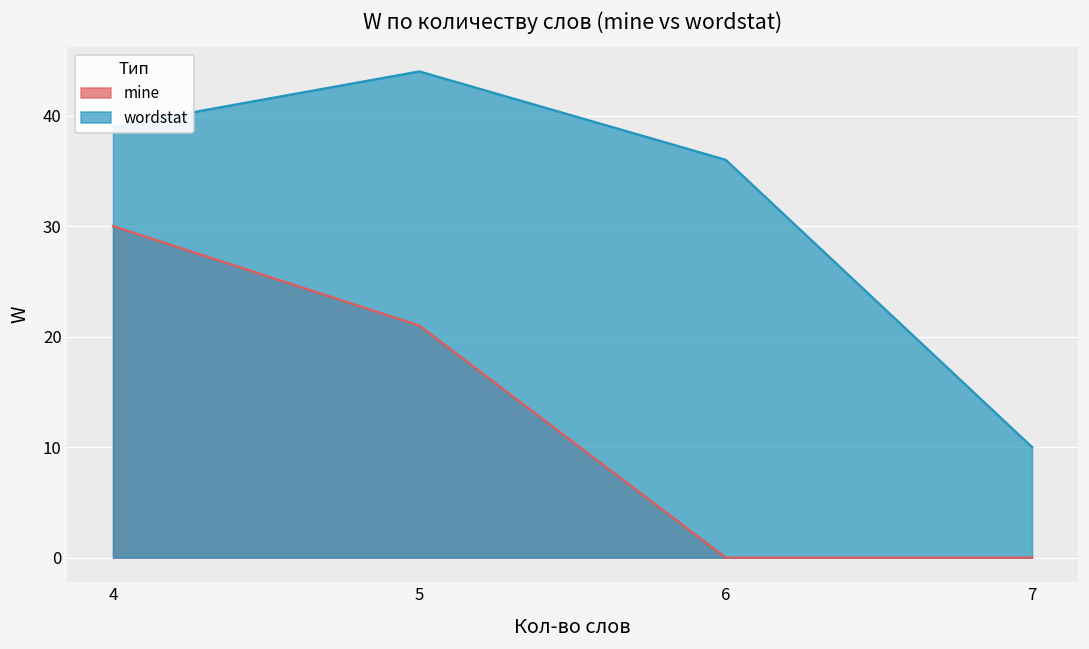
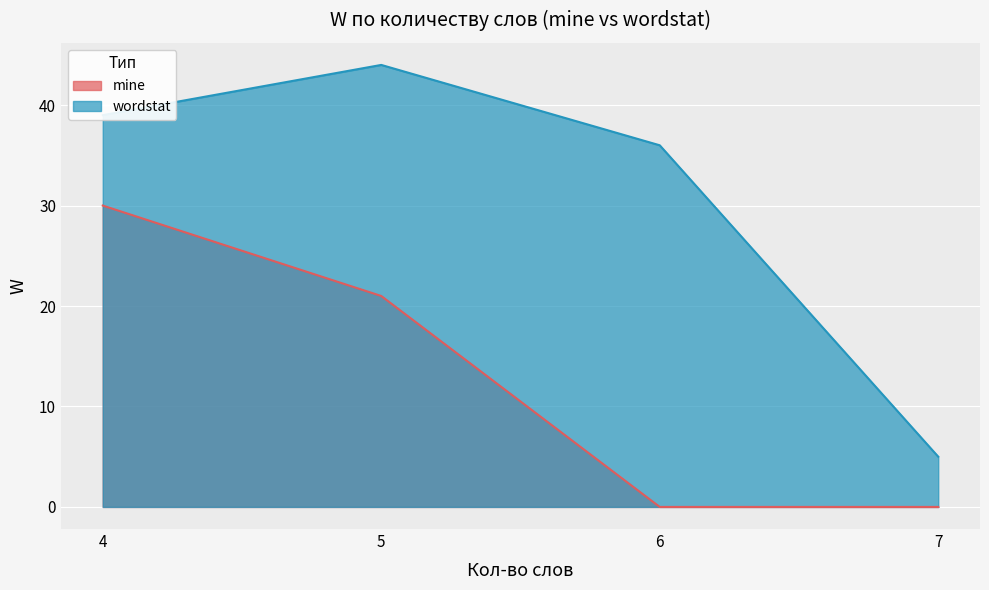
  {
    "mine": {
      "4": 30,
      "5": 21,
      "6": 0,
      "7": 0
    },
    "wordstat": {
      "5": 44,
      "6": 36,
-     "7": 10
+     "7": 5
    }
  }
